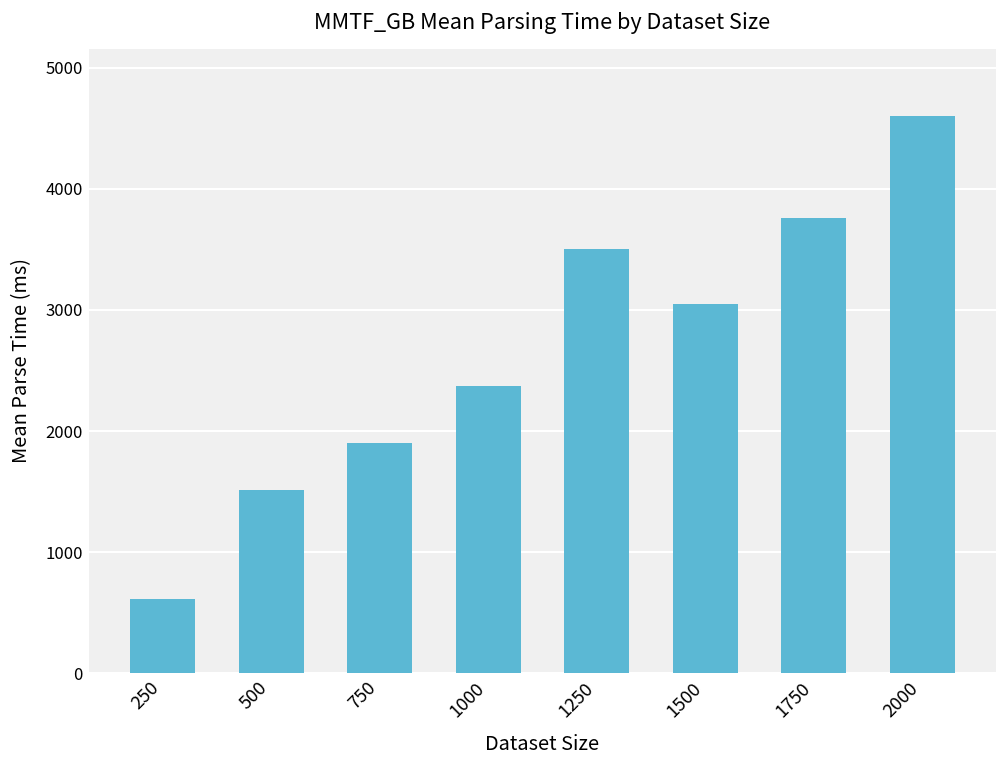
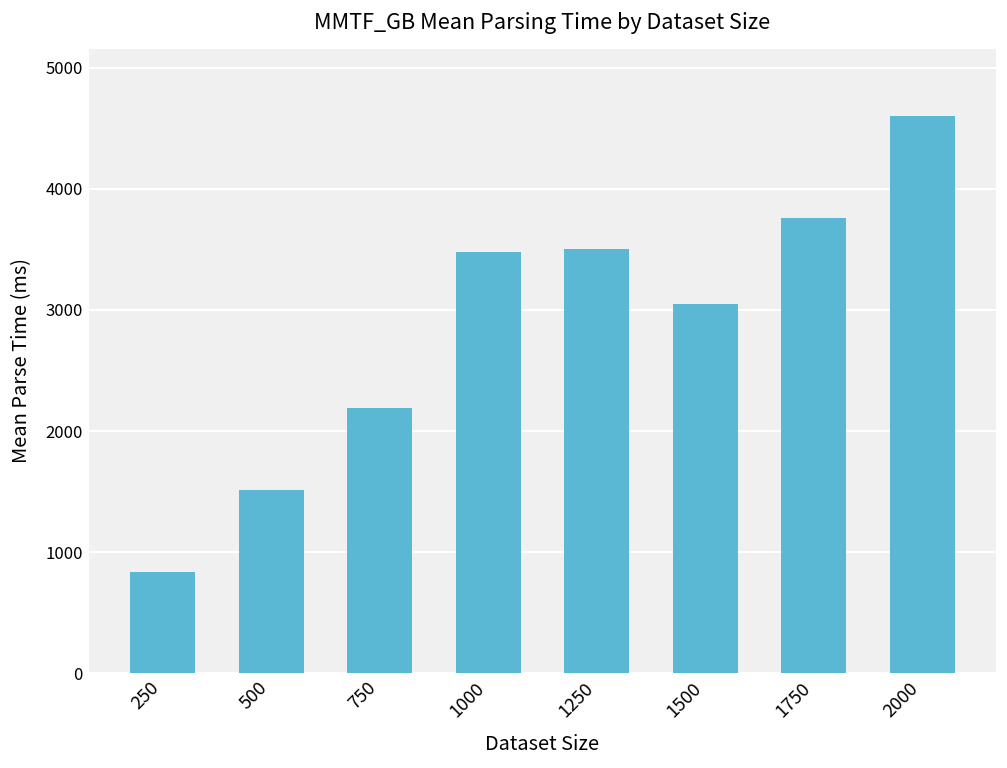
  {
-   "250": 620,
+   "250": 830,
    "500": 1510,
-   "750": 1900,
-   "1000": 2370,
+   "750": 2190,
+   "1000": 3480,
    "1250": 3500,
    "1500": 3050,
    "1750": 3760,
    "2000": 4600
  }
